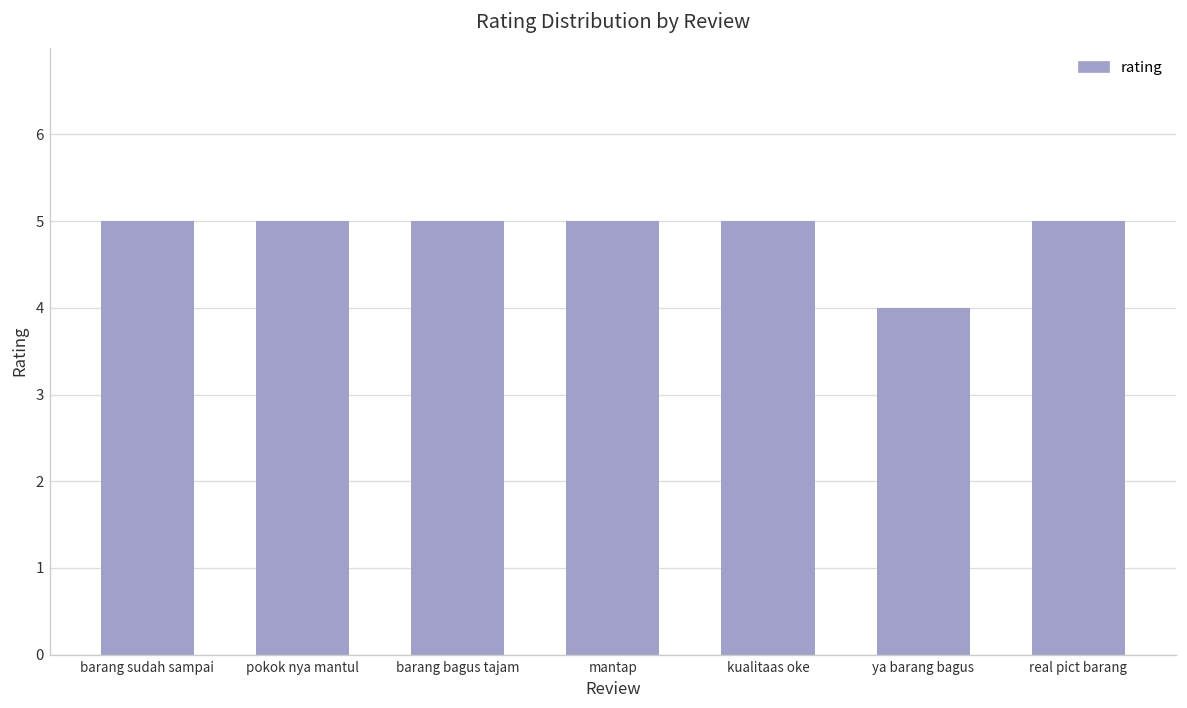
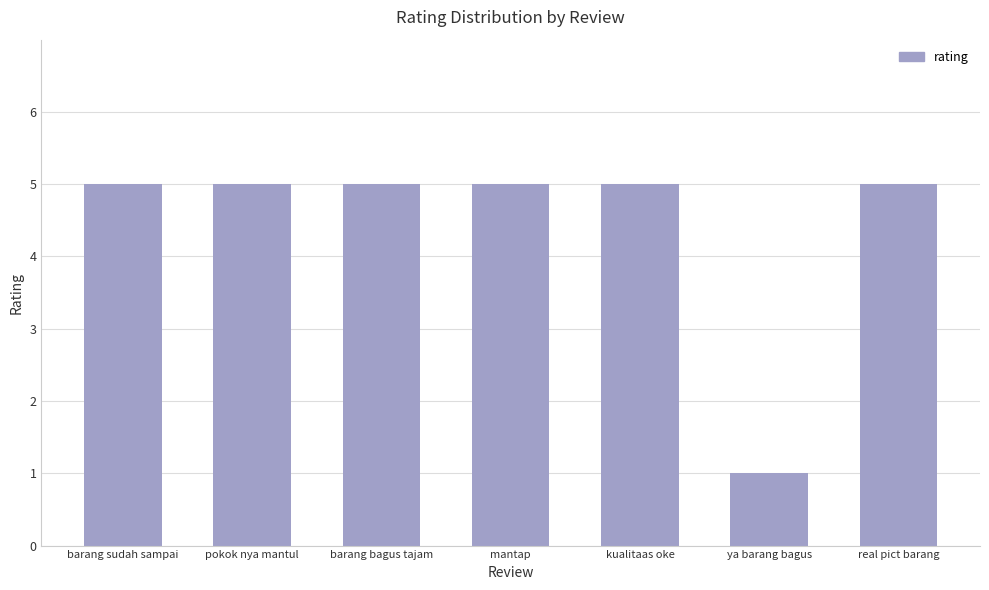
  {
    "barang sudah sampai": 5,
    "pokok nya mantul": 5,
    "barang bagus tajam": 5,
    "mantap": 5,
    "kualitaas oke": 5,
-   "ya barang bagus": 4,
+   "ya barang bagus": 1,
    "real pict barang": 5
  }
